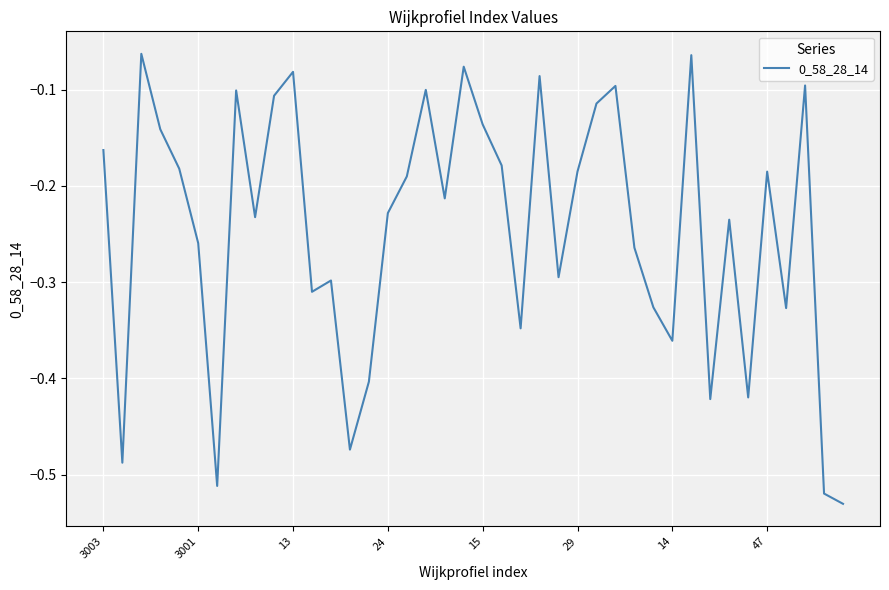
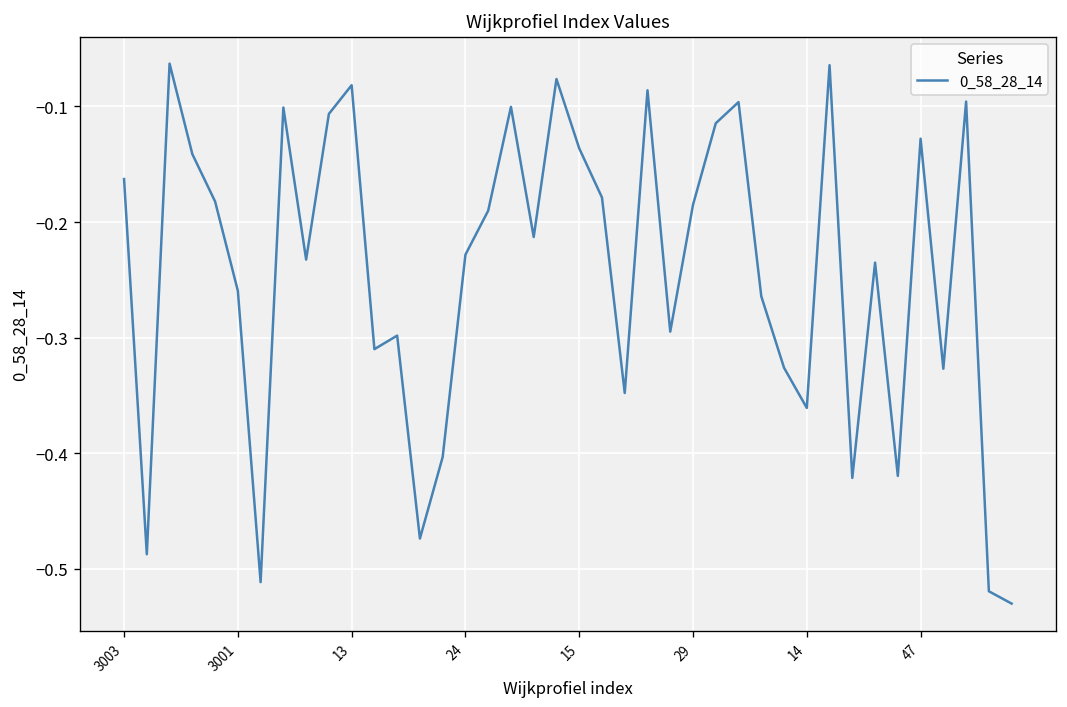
  {
    "3003": -0.16,
    "3001": -0.26,
    "15": -0.14,
-   "47": -0.19
+   "47": -0.13
  }
